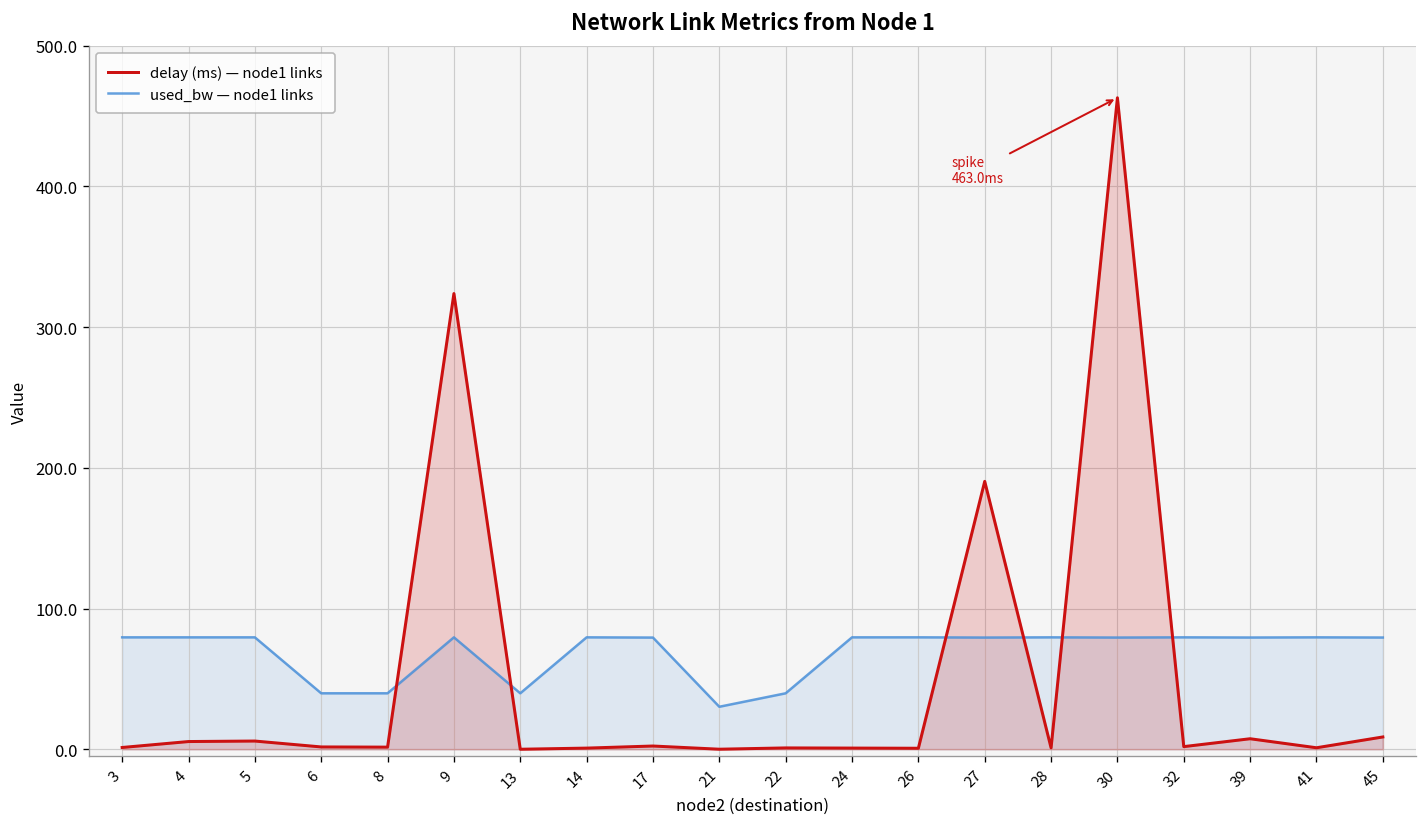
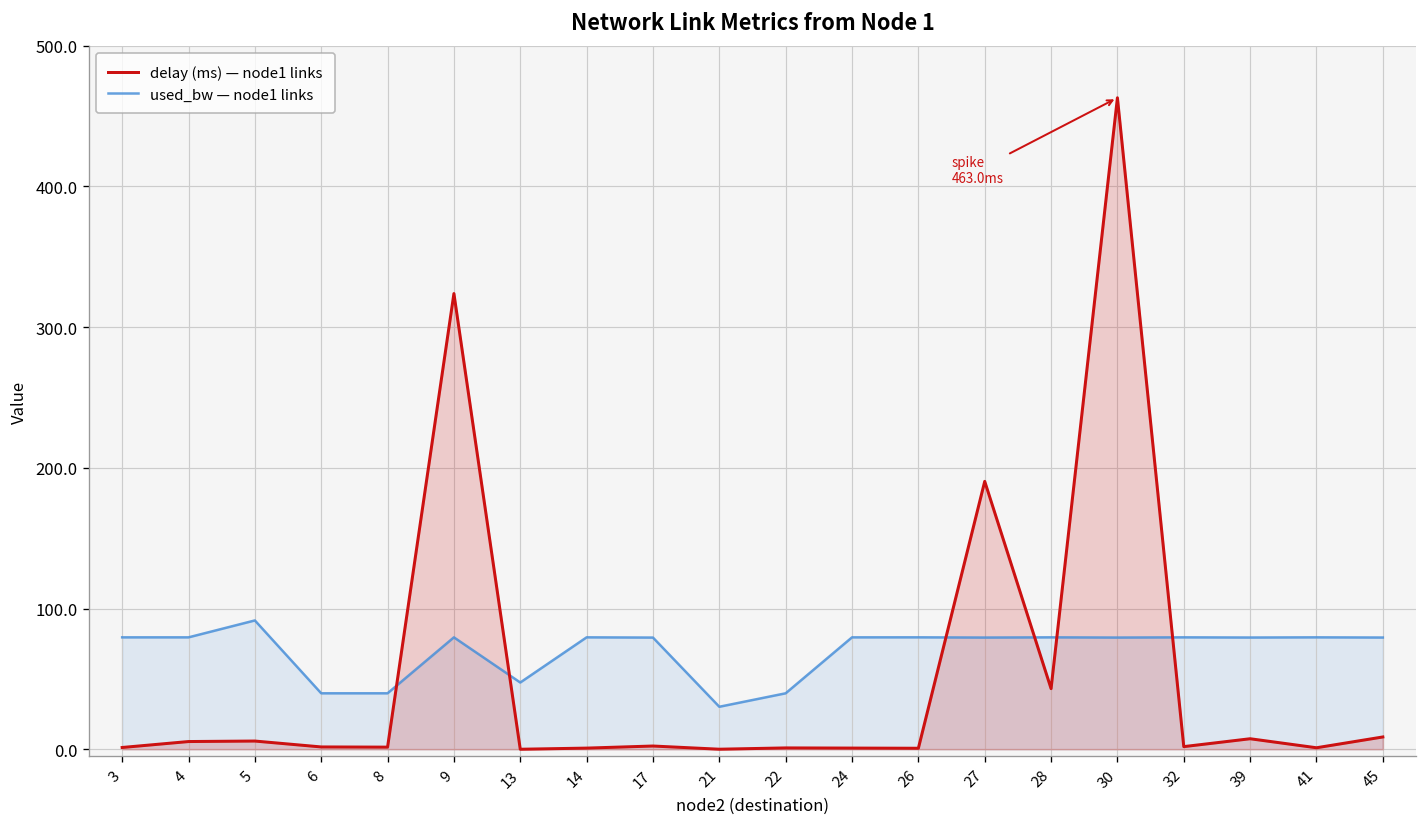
  {
    "delay (ms) — node1 links": {
      "3": 1,
      "4": 5,
      "5": 6,
      "6": 2,
      "8": 1,
      "9": 324,
      "13": 0,
      "14": 1,
      "17": 2,
      "21": 0,
      "22": 1,
      "24": 1,
      "26": 1,
      "27": 190,
-     "28": 1,
+     "28": 43,
      "32": 2,
      "39": 7,
      "41": 1,
      "45": 9
    },
    "used_bw — node1 links": {
      "3": 80,
      "4": 80,
-     "5": 80,
+     "5": 92,
      "6": 40,
      "8": 40,
      "9": 80,
-     "13": 40,
+     "13": 47,
      "14": 80,
      "17": 79,
      "21": 30,
      "22": 40,
      "24": 80,
      "26": 80,
      "27": 79,
      "28": 80,
      "30": 79,
      "32": 80,
      "39": 79,
      "41": 80,
      "45": 79
    }
  }
